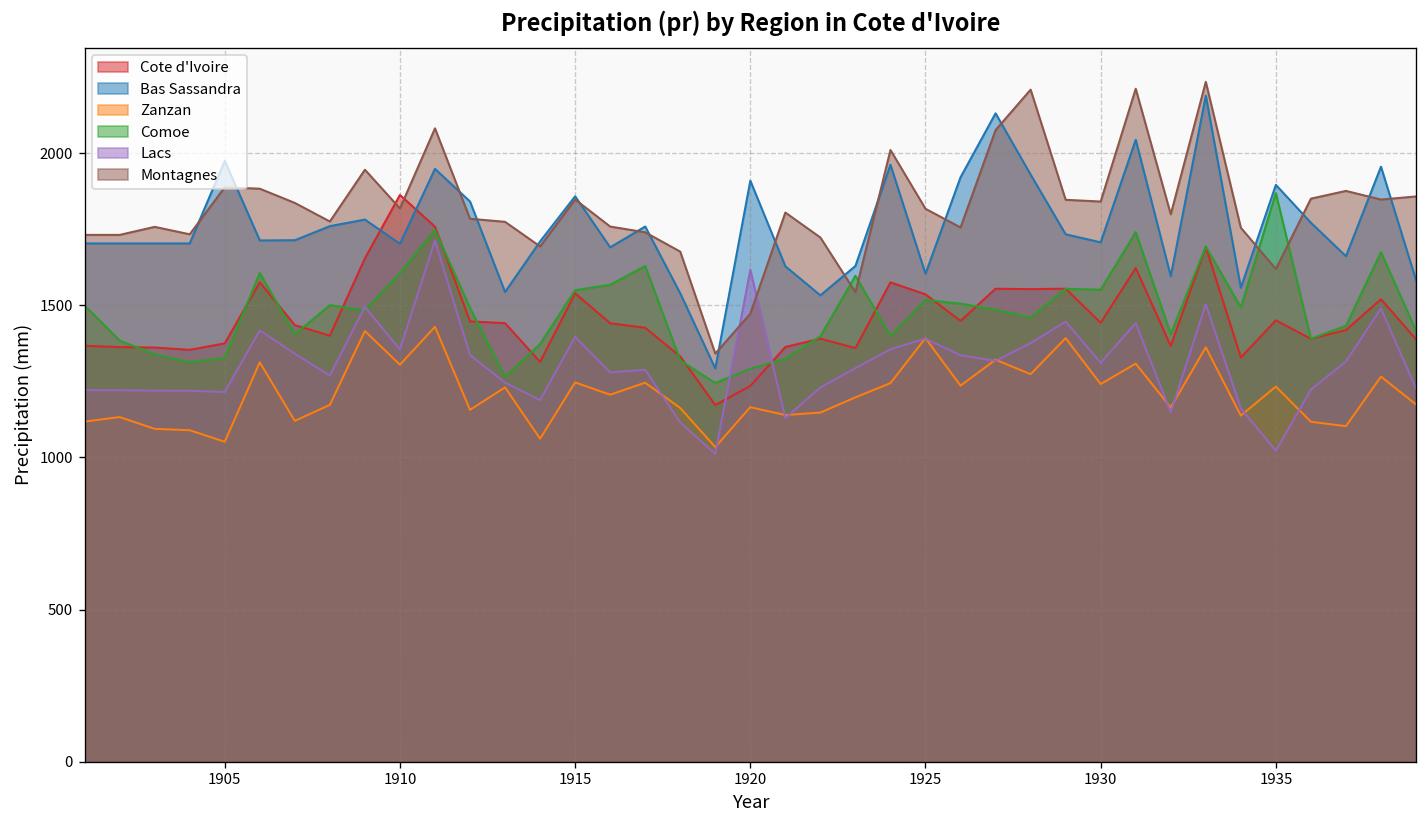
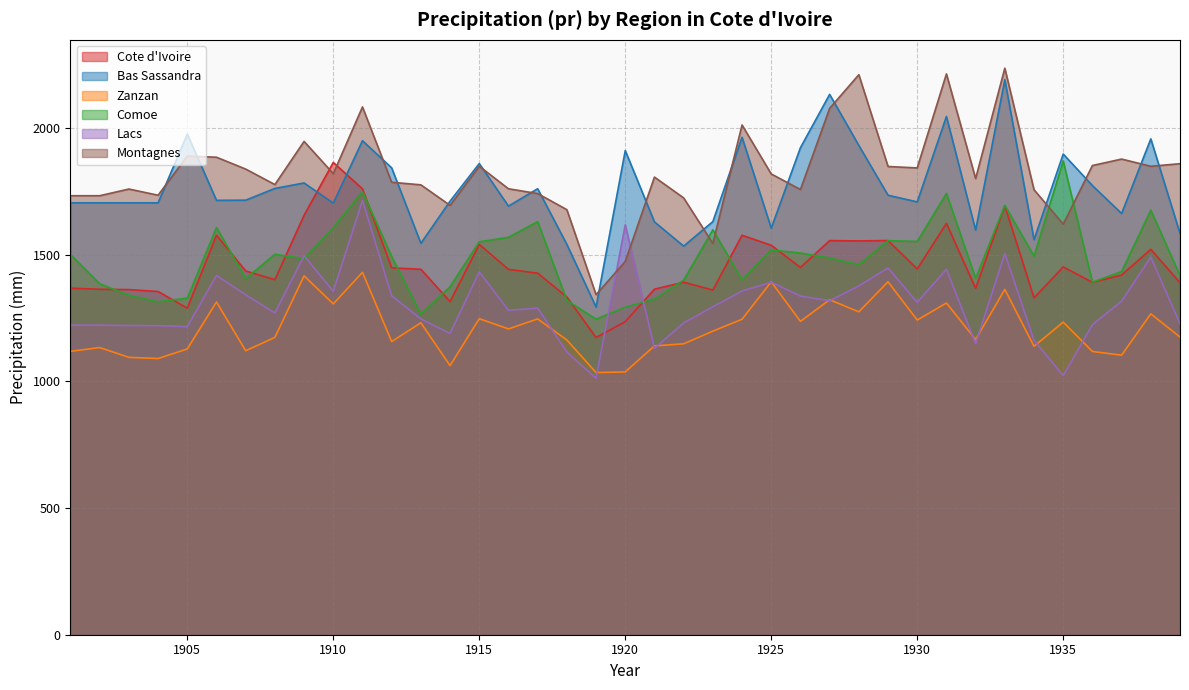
  {
    "Cote d'Ivoire": {
-     "1905": 1380,
+     "1905": 1290,
      "1910": 1860,
      "1915": 1540,
      "1920": 1240,
      "1925": 1540,
      "1930": 1440,
      "1935": 1450
    },
    "Bas Sassandra": {
      "1910": 1700,
      "1915": 1860,
      "1920": 1910,
      "1925": 1600,
      "1930": 1710,
      "1935": 1900
    },
    "Zanzan": {
-     "1905": 1050,
+     "1905": 1130,
      "1910": 1310,
      "1915": 1250,
-     "1920": 1170,
+     "1920": 1040,
      "1930": 1240,
      "1935": 1230
    },
    "Comoe": {
      "1905": 1330,
      "1910": 1610,
      "1915": 1550,
      "1920": 1290,
      "1925": 1520,
      "1930": 1550,
      "1935": 1870
    },
    "Lacs": {
      "1905": 1220,
      "1910": 1350,
-     "1915": 1400,
+     "1915": 1430,
      "1920": 1620,
      "1930": 1310,
      "1935": 1020
    },
    "Montagnes": {
      "1910": 1820,
      "1915": 1850,
      "1920": 1470,
      "1925": 1820,
      "1930": 1840,
      "1935": 1620
    }
  }
